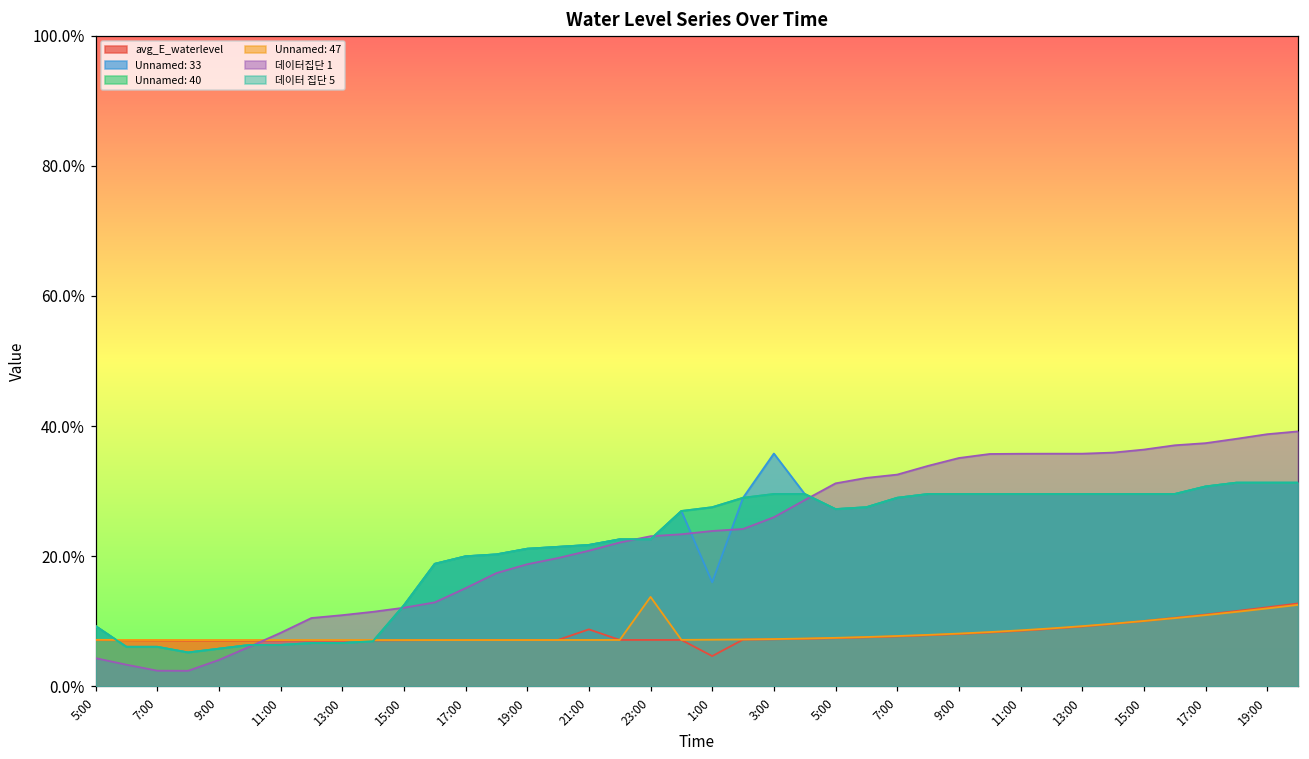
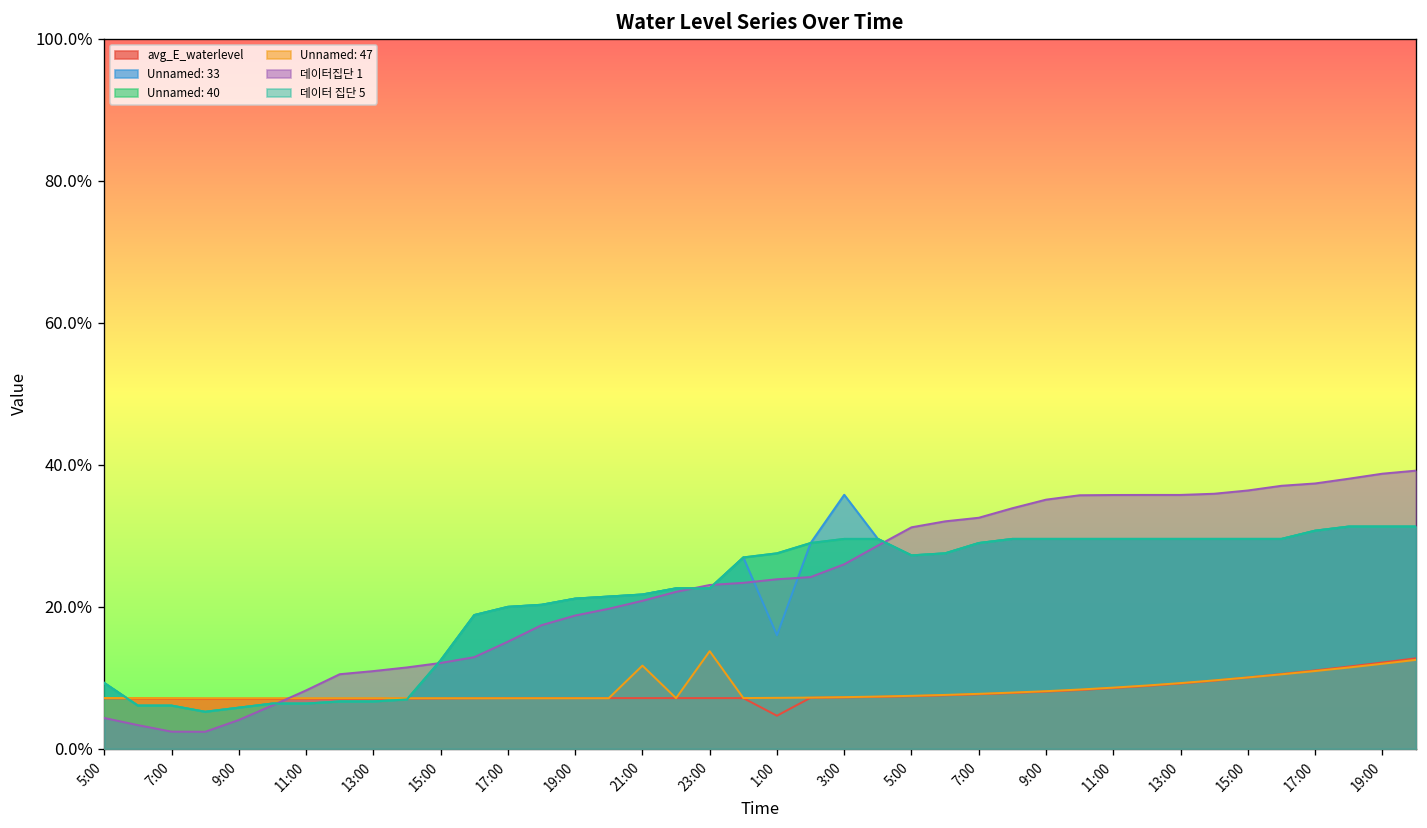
  {
    "avg_E_waterlevel": {
-     "21:00": "9%",
+     "21:00": "7%",
      "23:00": "7%",
      "1:00": "5%"
    },
    "Unnamed: 33": {
      "1:00": "16%",
      "3:00": "36%"
    },
    "데이터 집단 5": {
      "1:00": "28%",
      "3:00": "30%"
    },
    "Unnamed: 47": {
-     "21:00": "7%",
+     "21:00": "12%",
      "23:00": "14%",
      "1:00": "7%"
    },
    "데이터집단 1": {
      "21:00": "21%",
      "23:00": "23%",
      "1:00": "24%",
      "3:00": "26%"
    }
  }
